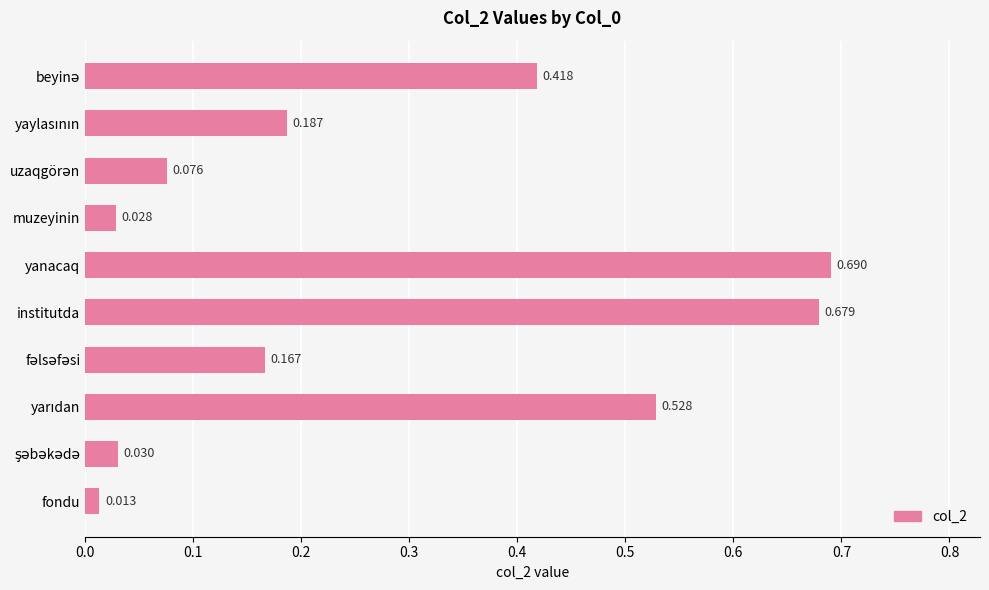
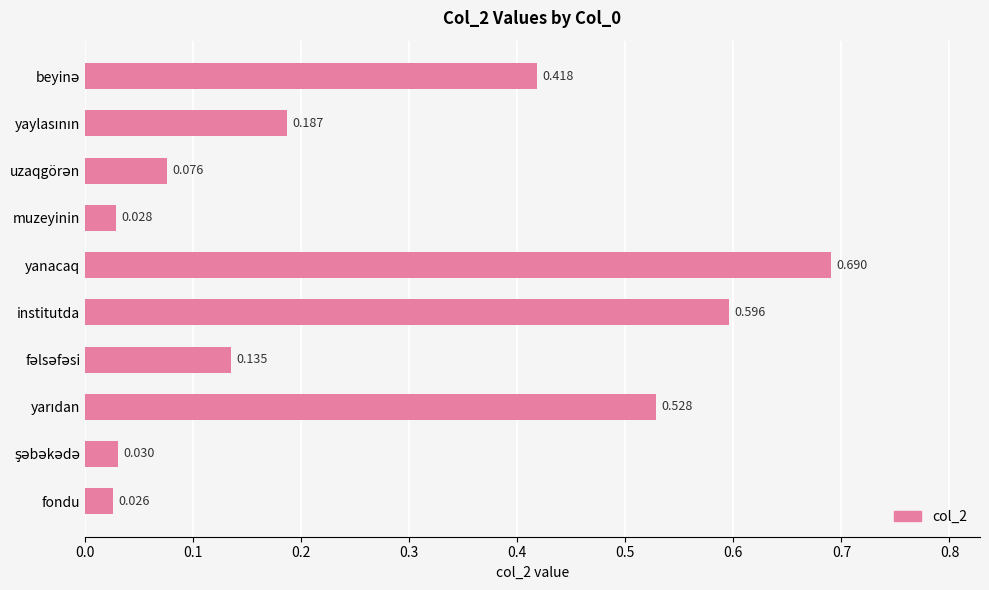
  {
    "beyinə": 0.418,
    "yaylasının": 0.187,
    "uzaqgörən": 0.076,
    "muzeyinin": 0.028,
    "yanacaq": 0.690,
-   "institutda": 0.679,
-   "fəlsəfəsi": 0.167,
+   "institutda": 0.596,
+   "fəlsəfəsi": 0.135,
    "yarıdan": 0.528,
    "şəbəkədə": 0.030,
-   "fondu": 0.013
+   "fondu": 0.026
  }
